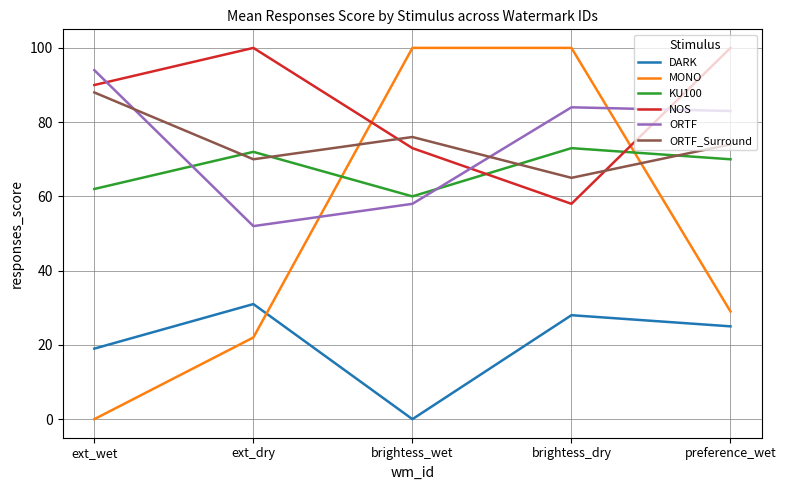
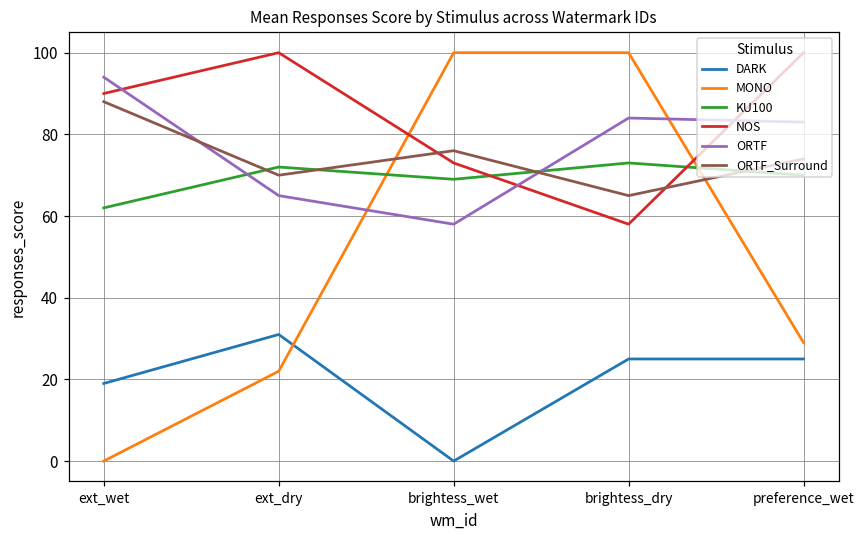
  {
    "DARK": {
      "ext_wet": 19,
      "ext_dry": 31,
      "brightess_wet": 0,
-     "brightess_dry": 28,
+     "brightess_dry": 25,
      "preference_wet": 25
    },
    "MONO": {
      "ext_wet": 0,
      "ext_dry": 22,
      "brightess_wet": 100,
      "brightess_dry": 100,
      "preference_wet": 29
    },
    "KU100": {
      "ext_wet": 62,
      "ext_dry": 72,
-     "brightess_wet": 60,
+     "brightess_wet": 69,
      "brightess_dry": 73,
      "preference_wet": 70
    },
    "NOS": {
      "ext_wet": 90,
      "ext_dry": 100,
      "brightess_wet": 73,
      "brightess_dry": 58
    },
    "ORTF": {
      "ext_wet": 94,
-     "ext_dry": 52,
+     "ext_dry": 65,
      "brightess_wet": 58,
      "brightess_dry": 84
    },
    "ORTF_Surround": {
      "ext_wet": 88,
      "ext_dry": 70,
      "brightess_wet": 76,
      "brightess_dry": 65
    }
  }
